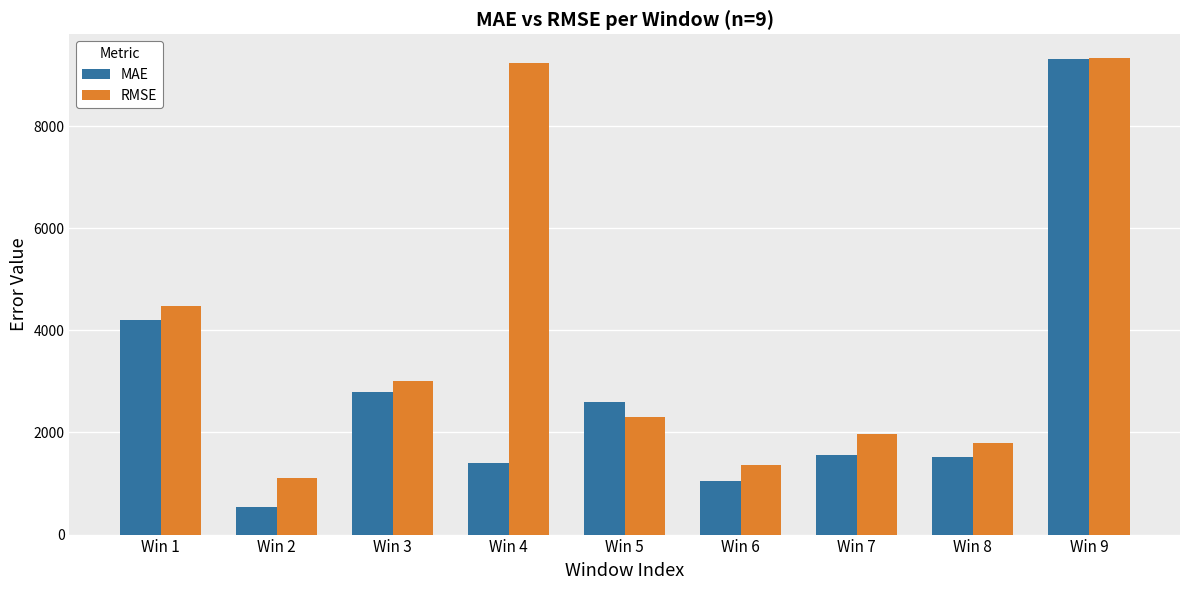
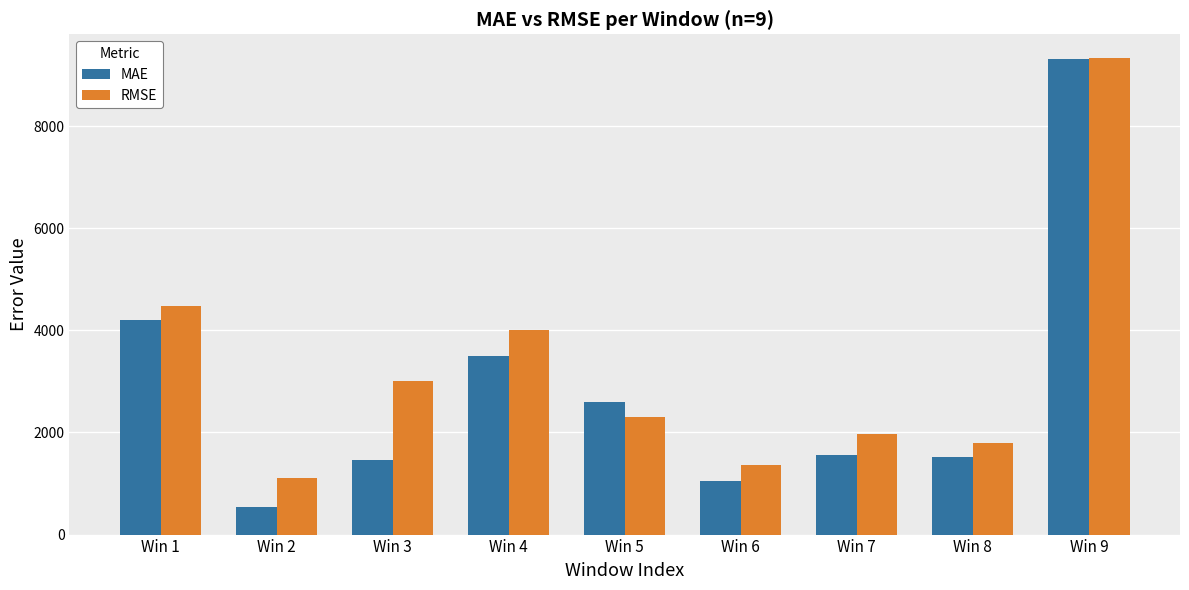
  {
    "MAE": {
      "Win 1": 4200,
      "Win 2": 500,
-     "Win 3": 2800,
-     "Win 4": 1400,
+     "Win 3": 1500,
+     "Win 4": 3500,
      "Win 5": 2600,
      "Win 6": 1000,
      "Win 7": 1600,
      "Win 8": 1500,
      "Win 9": 9300
    },
    "RMSE": {
      "Win 1": 4500,
      "Win 2": 1100,
      "Win 3": 3000,
-     "Win 4": 9200,
+     "Win 4": 4000,
      "Win 5": 2300,
      "Win 6": 1400,
      "Win 7": 2000,
      "Win 8": 1800,
      "Win 9": 9300
    }
  }
